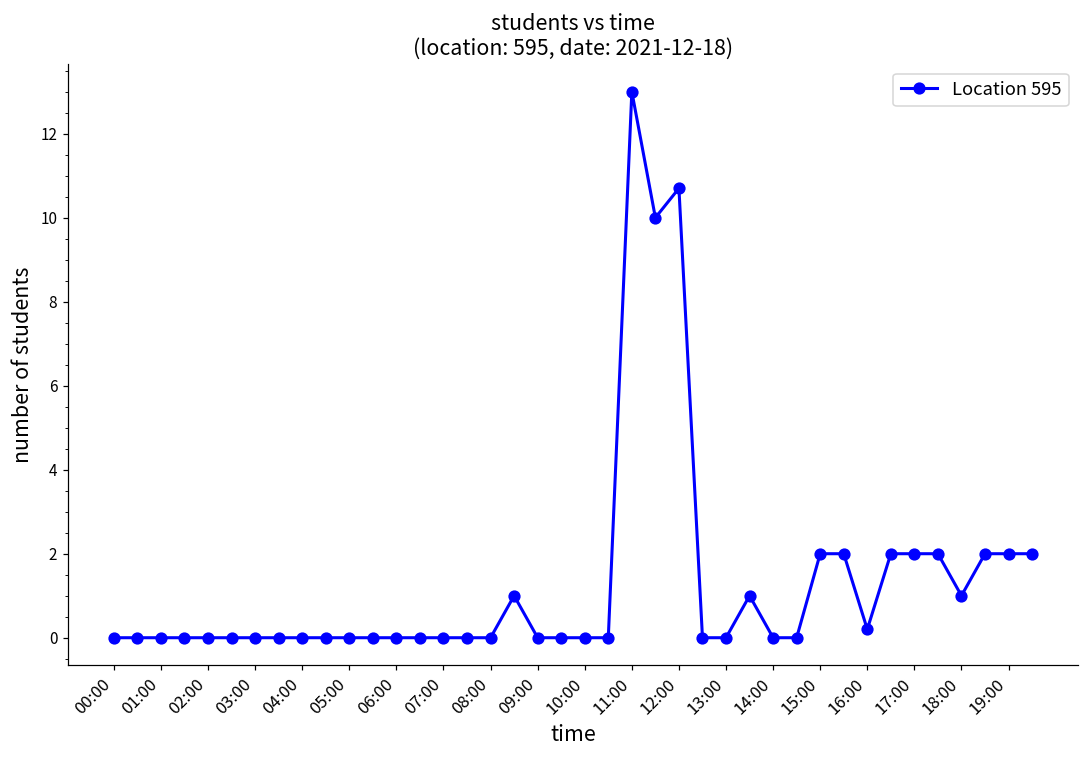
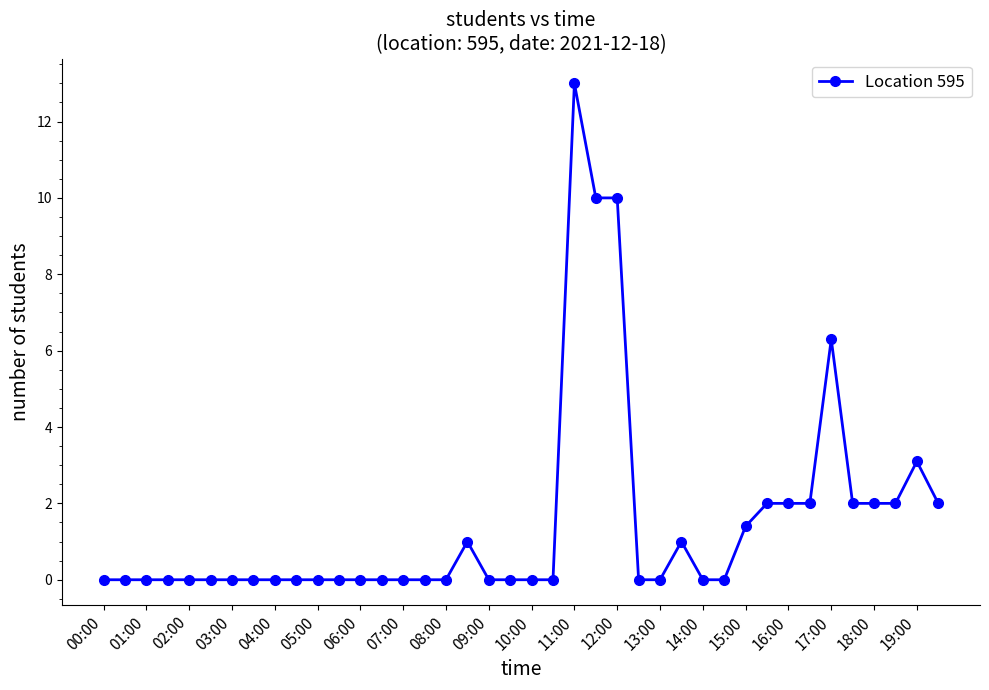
  {
    "00:00": 0.0,
    "01:00": 0.0,
    "02:00": 0.0,
    "03:00": 0.0,
    "04:00": 0.0,
    "05:00": 0.0,
    "06:00": 0.0,
    "07:00": 0.0,
    "08:00": 0.0,
    "09:00": 0.0,
    "10:00": 0.0,
    "11:00": 13.0,
-   "12:00": 10.7,
+   "12:00": 10.0,
    "13:00": 0.0,
    "14:00": 0.0,
-   "15:00": 2.0,
-   "16:00": 0.2,
-   "17:00": 2.0,
-   "18:00": 1,
-   "19:00": 2.0
+   "15:00": 1.4,
+   "16:00": 2.0,
+   "17:00": 6.3,
+   "18:00": 2,
+   "19:00": 3.1
  }
